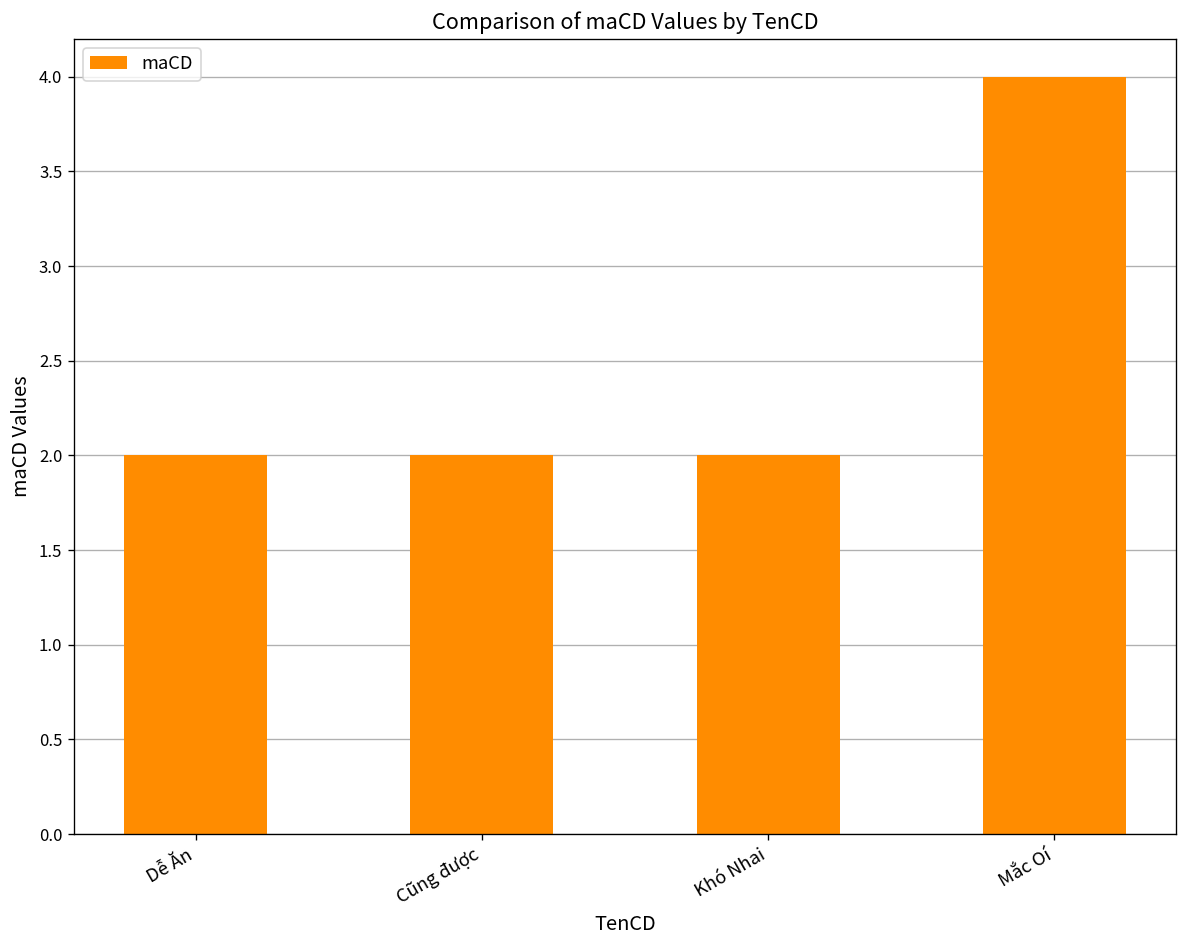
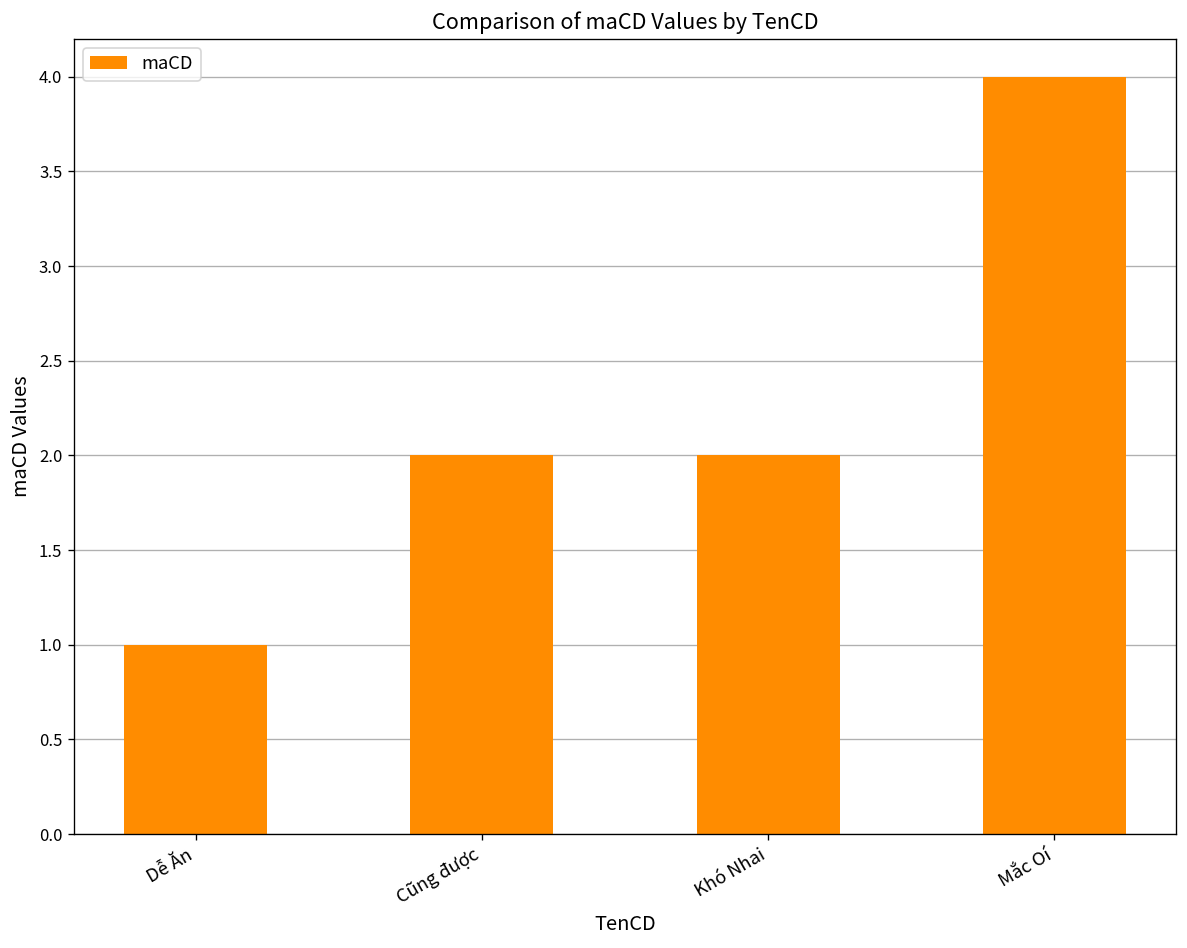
  {
-   "Dễ Ăn": 2,
+   "Dễ Ăn": 1,
    "Cũng được": 2,
    "Khó Nhai": 2,
    "Mắc Oí": 4
  }
